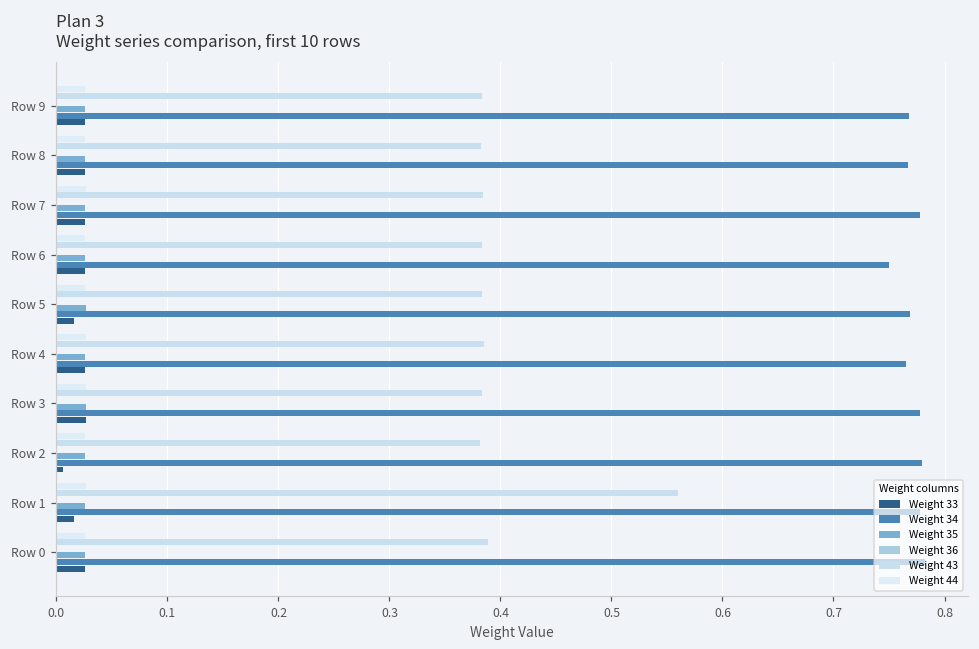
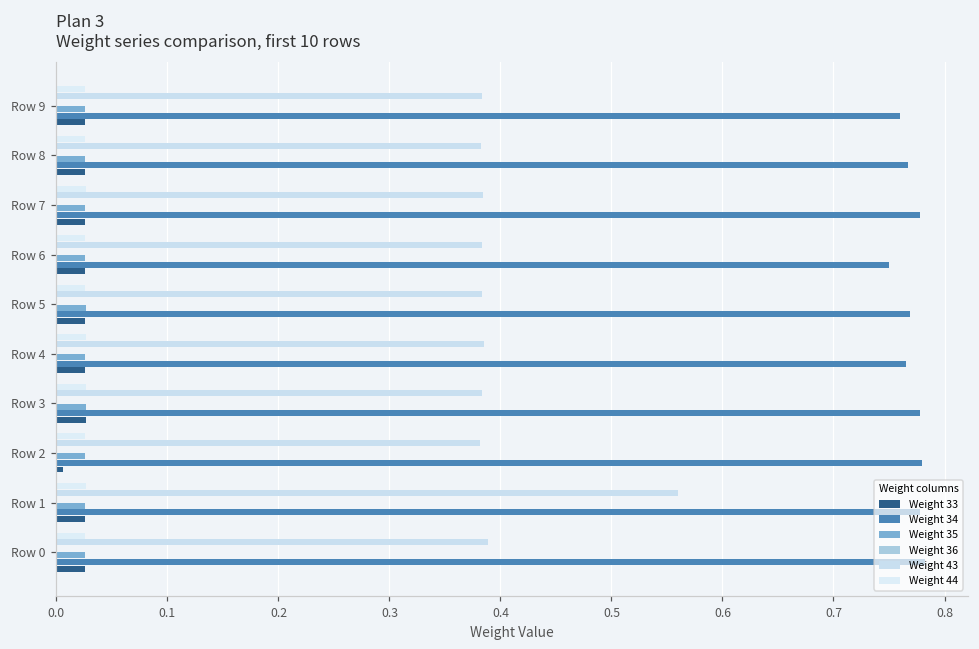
  {
    "Weight 33": {
      "Row 9": 0.026,
      "Row 8": 0.026,
      "Row 7": 0.026,
      "Row 6": 0.026,
-     "Row 5": 0.016,
+     "Row 5": 0.025,
      "Row 4": 0.026,
      "Row 3": 0.026,
      "Row 2": 0.006,
-     "Row 1": 0.016,
+     "Row 1": 0.026,
      "Row 0": 0.026
    },
    "Weight 34": {
-     "Row 9": 0.768,
+     "Row 9": 0.760,
      "Row 8": 0.767,
      "Row 7": 0.778,
      "Row 6": 0.750,
      "Row 5": 0.769,
      "Row 4": 0.765,
      "Row 3": 0.778,
      "Row 2": 0.780
    }
  }
